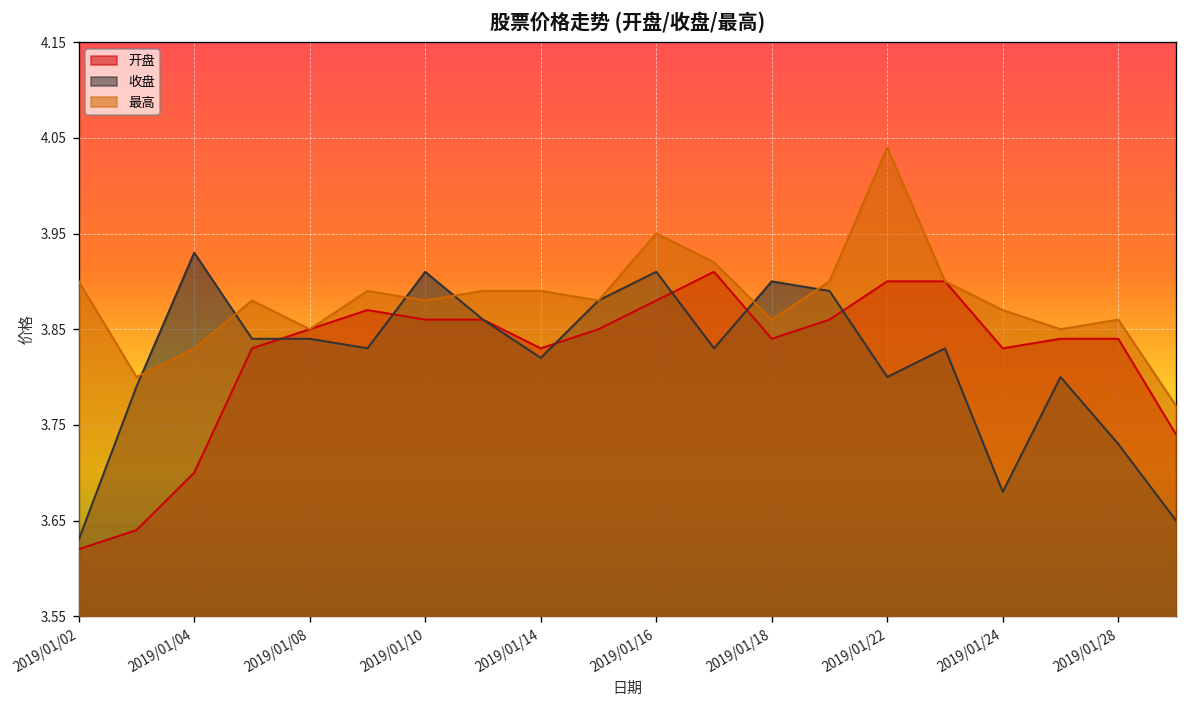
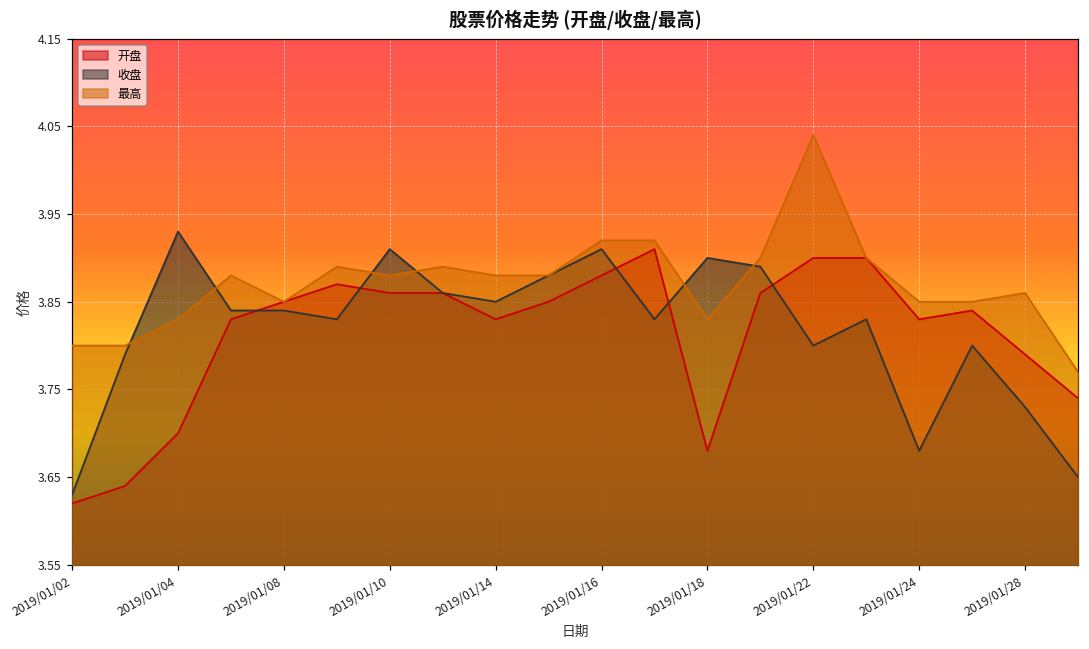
  {
    "开盘": {
      "2019/01/02": 3.62,
      "2019/01/04": 3.70,
      "2019/01/10": 3.86,
      "2019/01/14": 3.83,
      "2019/01/16": 3.88,
-     "2019/01/18": 3.84,
+     "2019/01/18": 3.68,
      "2019/01/22": 3.90,
      "2019/01/24": 3.83,
-     "2019/01/28": 3.84
+     "2019/01/28": 3.79
    },
    "收盘": {
      "2019/01/02": 3.63,
      "2019/01/04": 3.93,
      "2019/01/08": 3.84,
      "2019/01/10": 3.91,
-     "2019/01/14": 3.82,
+     "2019/01/14": 3.85,
      "2019/01/16": 3.91,
      "2019/01/18": 3.90,
      "2019/01/22": 3.80,
      "2019/01/24": 3.68,
      "2019/01/28": 3.73
    },
    "最高": {
-     "2019/01/02": 3.9,
+     "2019/01/02": 3.8,
      "2019/01/04": 3.83,
      "2019/01/10": 3.88,
-     "2019/01/14": 3.89,
-     "2019/01/16": 3.95,
-     "2019/01/18": 3.86,
+     "2019/01/14": 3.88,
+     "2019/01/16": 3.92,
+     "2019/01/18": 3.83,
      "2019/01/22": 4.04,
-     "2019/01/24": 3.87,
+     "2019/01/24": 3.85,
      "2019/01/28": 3.86
    }
  }
